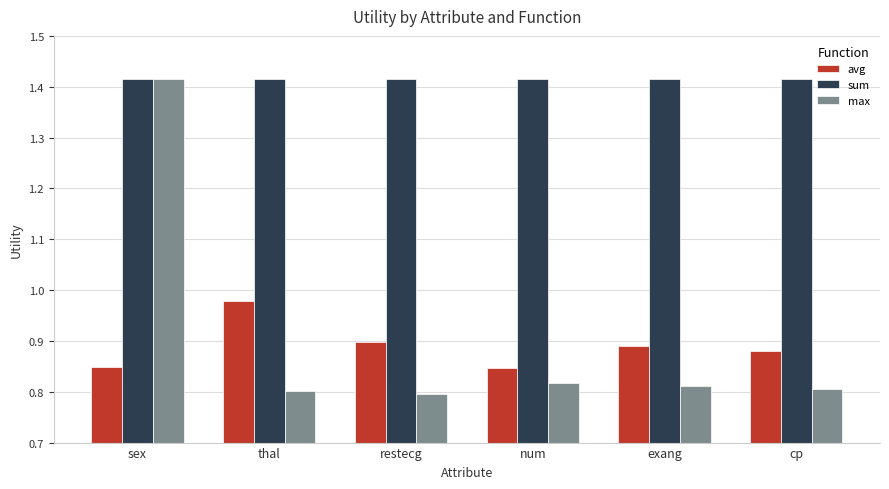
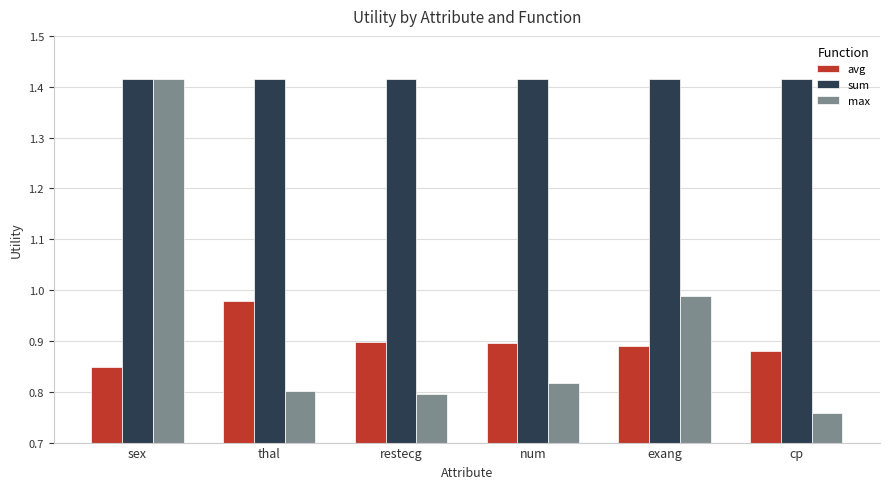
  {
    "avg": {
      "sex": 0.85,
      "thal": 0.98,
      "restecg": 0.90,
-     "num": 0.85,
+     "num": 0.90,
      "exang": 0.89,
      "cp": 0.88
    },
    "sum": {
      "sex": 1.41,
      "thal": 1.41,
      "restecg": 1.41,
      "num": 1.41,
      "exang": 1.41,
      "cp": 1.41
    },
    "max": {
      "sex": 1.41,
      "thal": 0.80,
      "restecg": 0.80,
      "num": 0.82,
-     "exang": 0.81,
-     "cp": 0.81
+     "exang": 0.99,
+     "cp": 0.76
    }
  }
